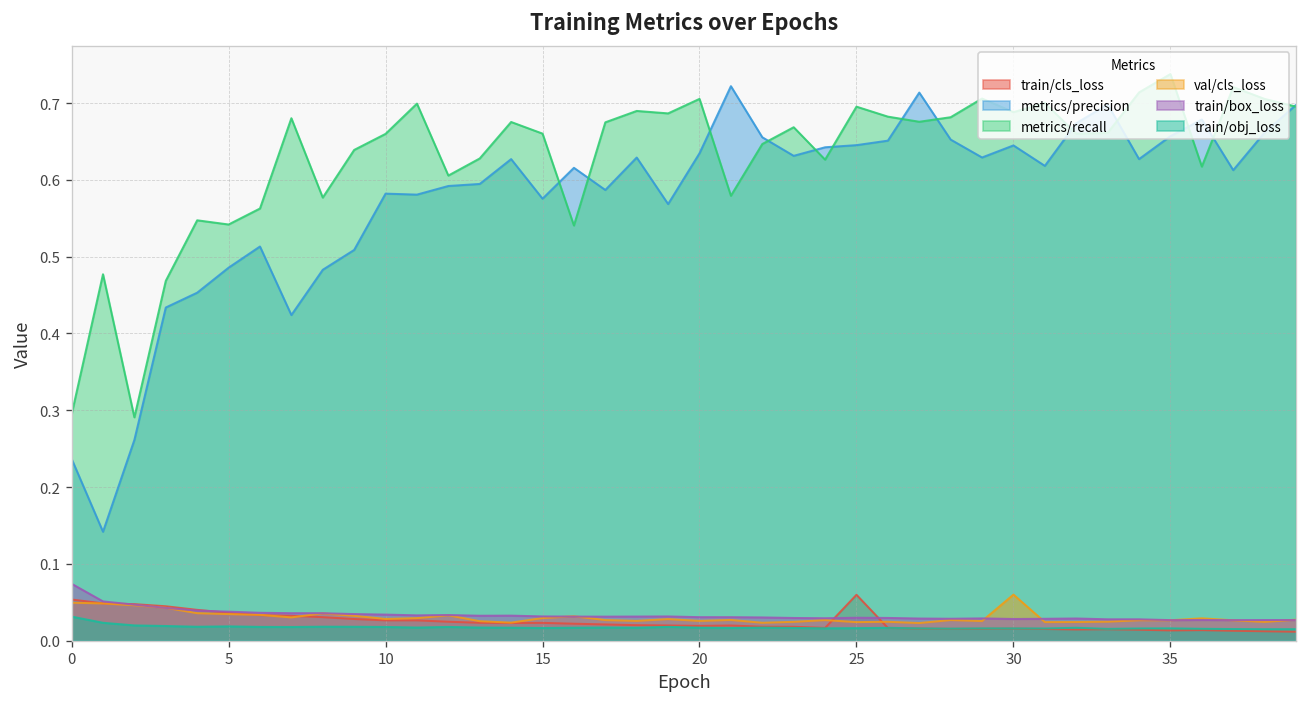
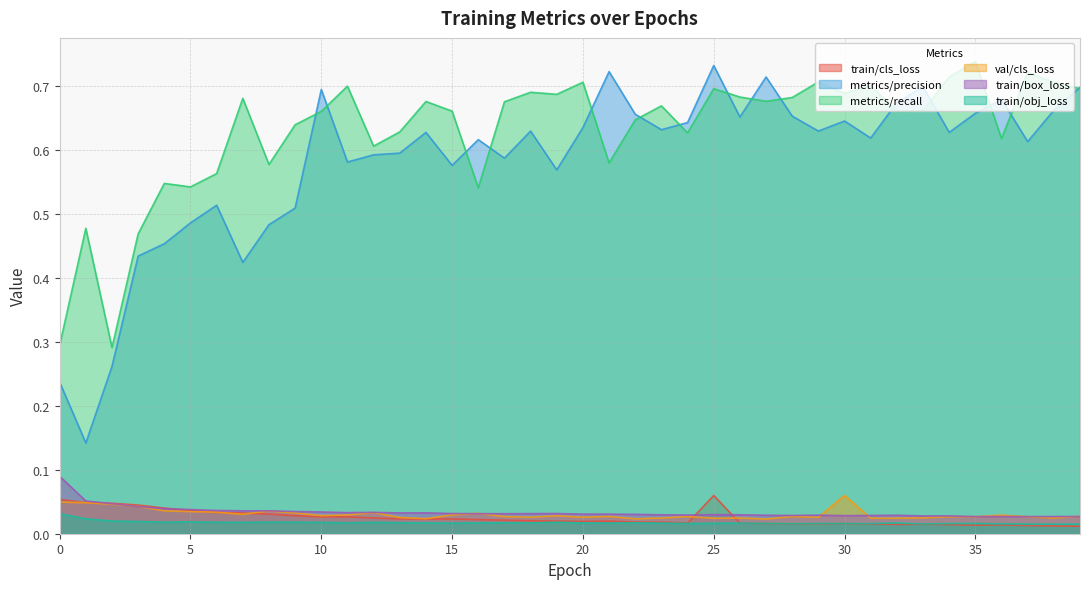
  {
    "train/cls_loss": {
      "0": 0.05,
      "15": 0.02,
      "25": 0.06
    },
    "metrics/precision": {
      "0": 0.24,
      "5": 0.49,
-     "10": 0.58,
+     "10": 0.69,
      "15": 0.58,
      "20": 0.63,
-     "25": 0.65,
+     "25": 0.73,
      "30": 0.64,
      "35": 0.66
    },
    "val/cls_loss": {
      "0": 0.05,
      "20": 0.03,
      "25": 0.02,
      "30": 0.06
    },
    "train/box_loss": {
-     "0": 0.07,
+     "0": 0.09,
      "10": 0.03,
      "20": 0.03,
      "25": 0.03,
      "30": 0.03
    }
  }
